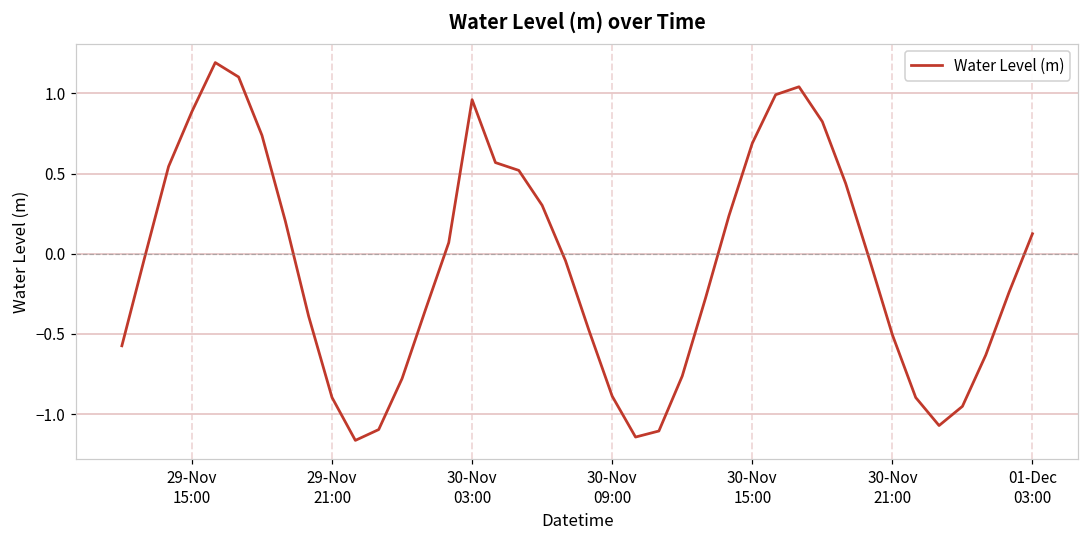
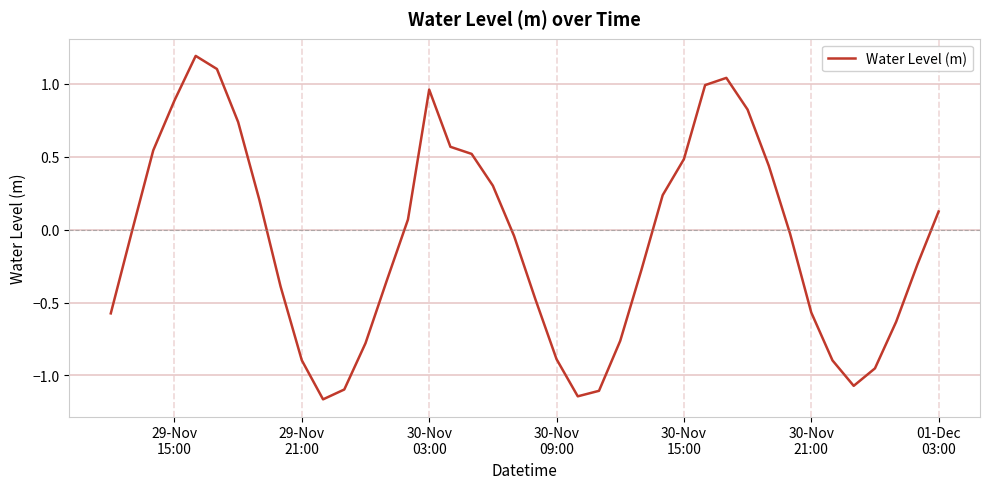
  {
    "29-Nov 15:00": 0.89,
    "29-Nov 21:00": -0.90,
    "30-Nov 03:00": 0.96,
    "30-Nov 09:00": -0.89,
-   "30-Nov 15:00": 0.69,
-   "30-Nov 21:00": -0.51,
+   "30-Nov 15:00": 0.48,
+   "30-Nov 21:00": -0.57,
    "01-Dec 03:00": 0.12
  }
